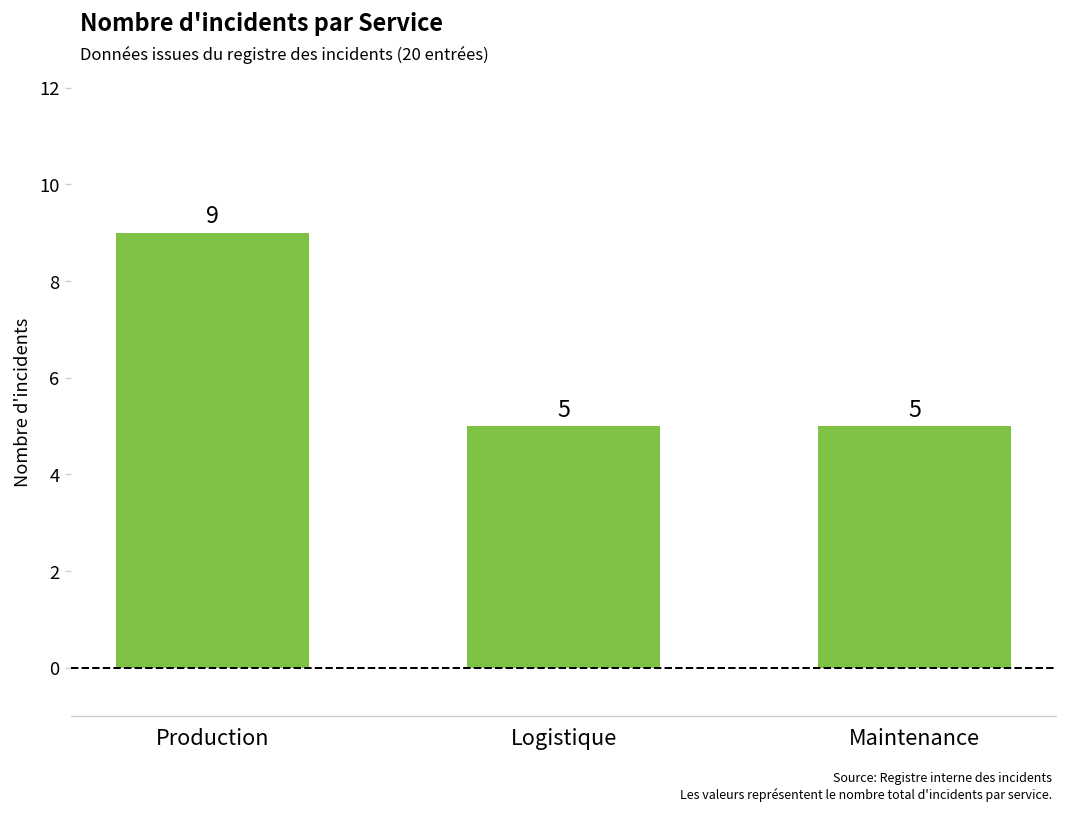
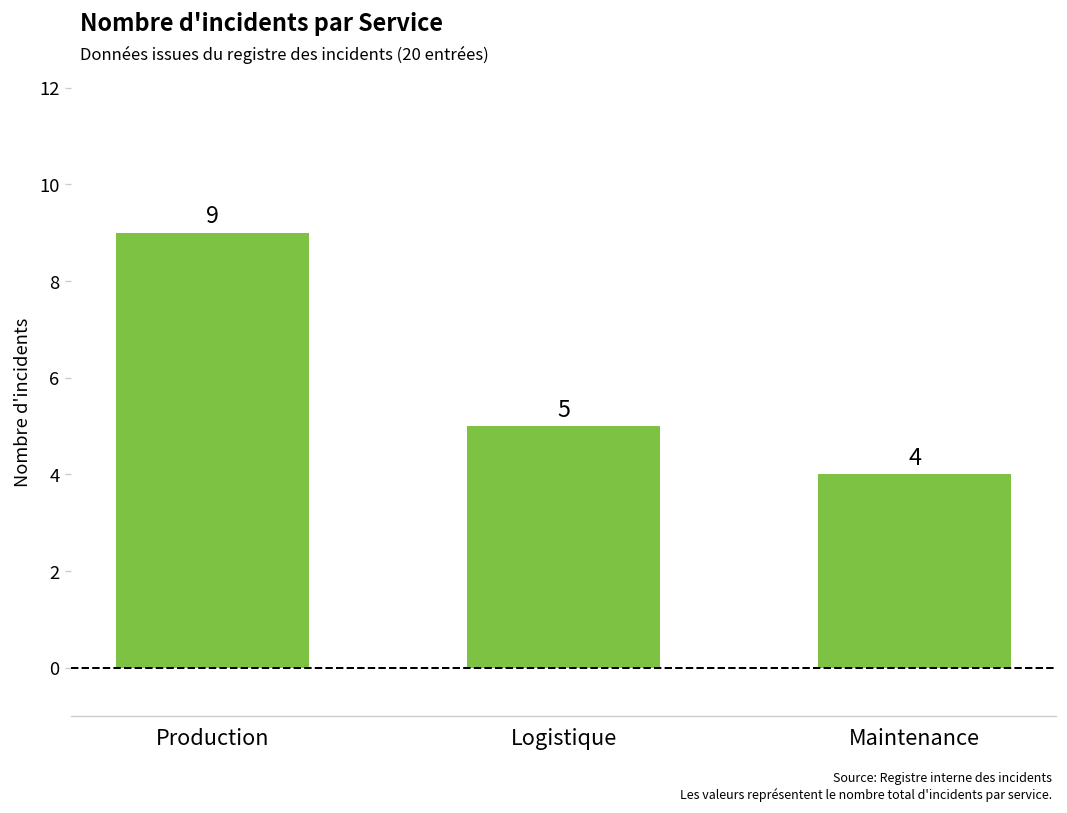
  {
    "Production": 9,
    "Logistique": 5,
-   "Maintenance": 5
+   "Maintenance": 4
  }
